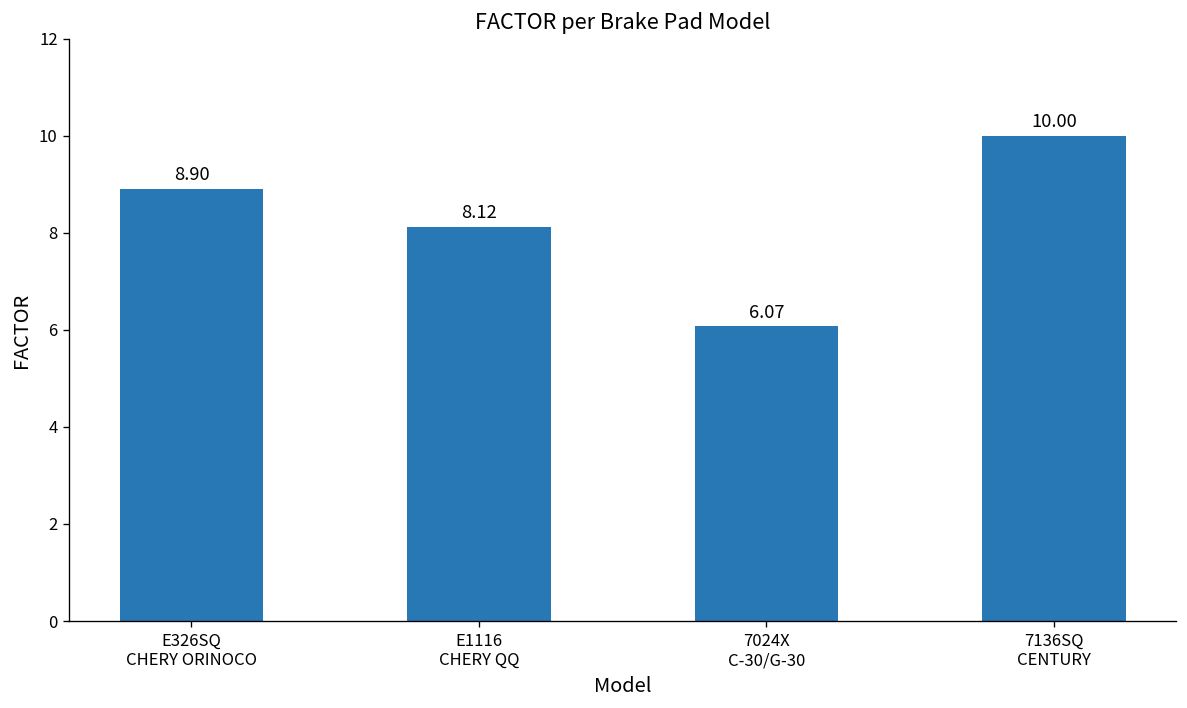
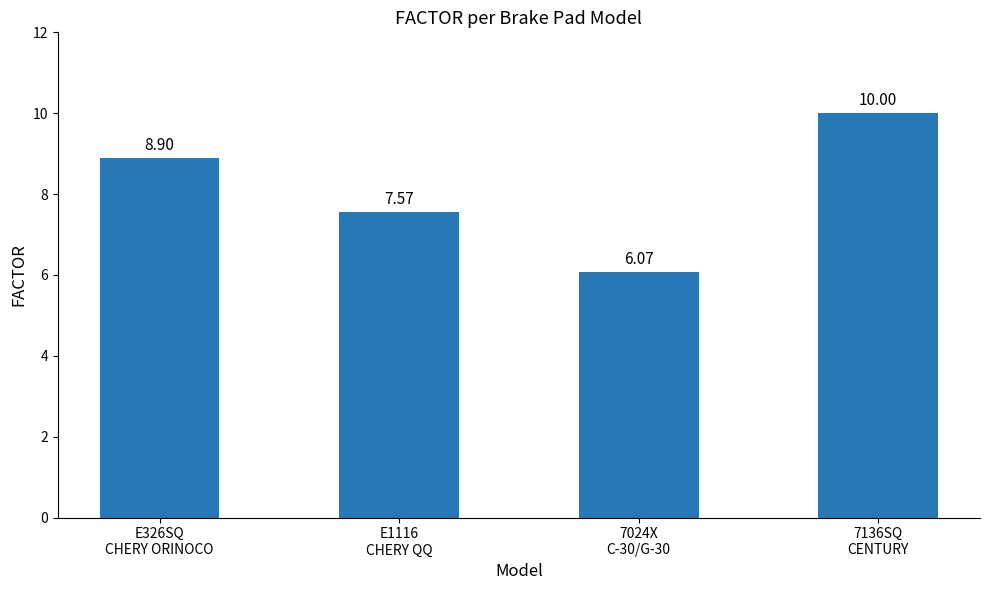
  {
    "E326SQ CHERY ORINOCO": 8.90,
-   "E1116 CHERY QQ": 8.12,
+   "E1116 CHERY QQ": 7.57,
    "7024X C-30/G-30": 6.07,
    "7136SQ CENTURY": 10.00
  }
